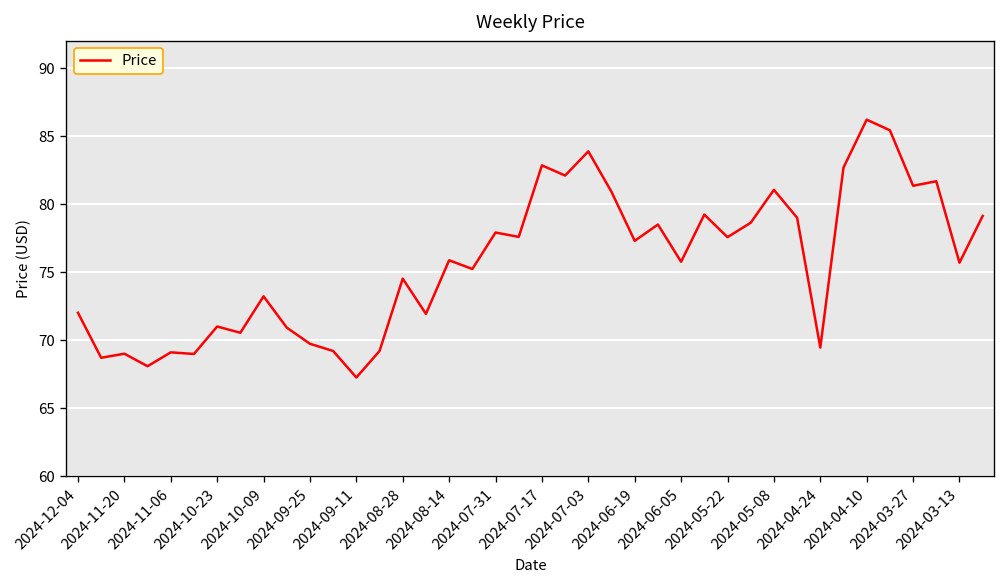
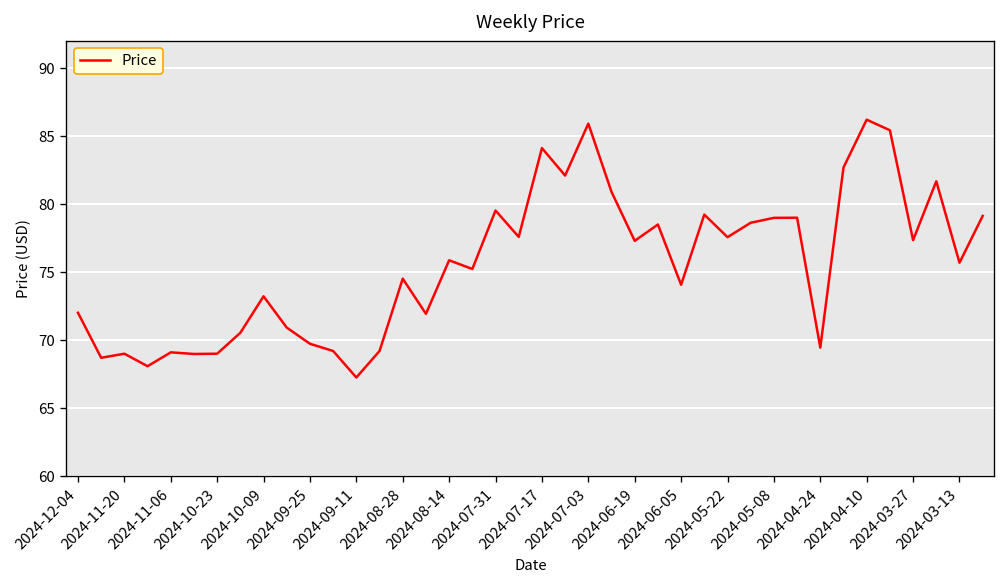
  {
    "2024-12-04": 72.0,
    "2024-11-20": 69.0,
    "2024-11-06": 69.1,
-   "2024-10-23": 71,
+   "2024-10-23": 69,
    "2024-10-09": 73.2,
    "2024-09-25": 69.7,
    "2024-09-11": 67.3,
    "2024-08-28": 74.5,
    "2024-08-14": 75.9,
-   "2024-07-31": 77.9,
-   "2024-07-17": 82.9,
-   "2024-07-03": 83.9,
+   "2024-07-31": 79.5,
+   "2024-07-17": 84.1,
+   "2024-07-03": 85.9,
    "2024-06-19": 77.3,
-   "2024-06-05": 75.8,
+   "2024-06-05": 74.1,
    "2024-05-22": 77.6,
-   "2024-05-08": 81.1,
+   "2024-05-08": 79.0,
    "2024-04-24": 69.5,
    "2024-04-10": 86.2,
-   "2024-03-27": 81.4,
+   "2024-03-27": 77.4,
    "2024-03-13": 75.7
  }
